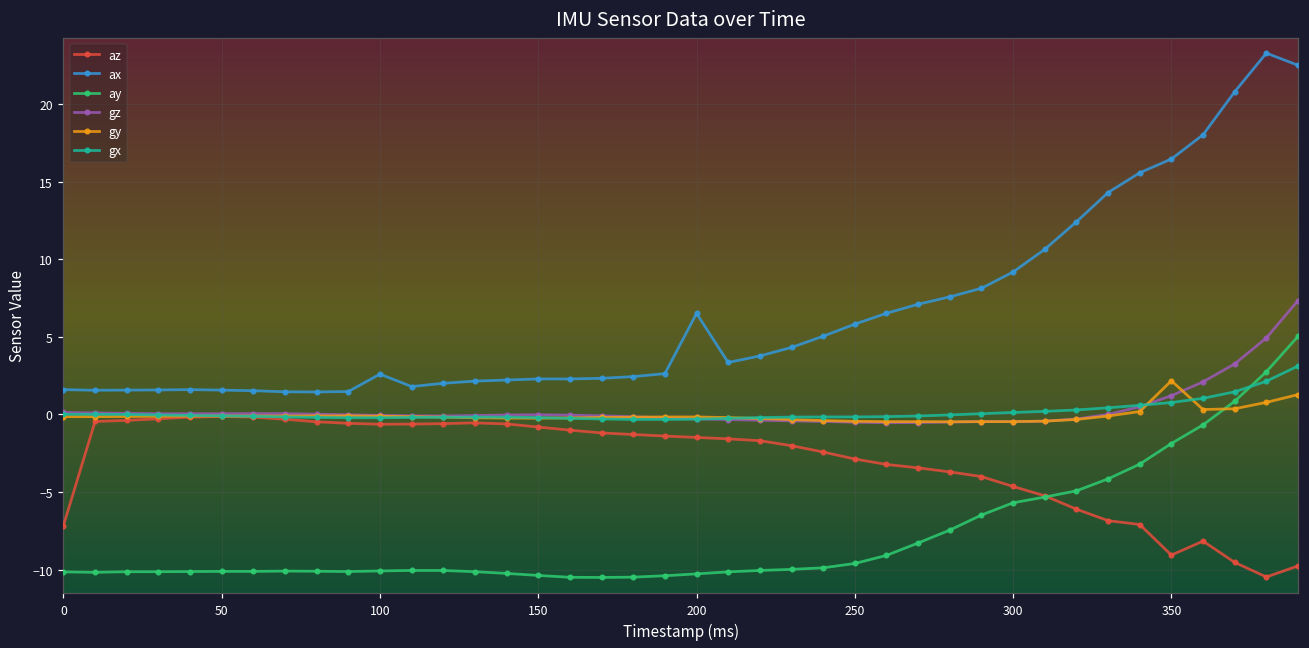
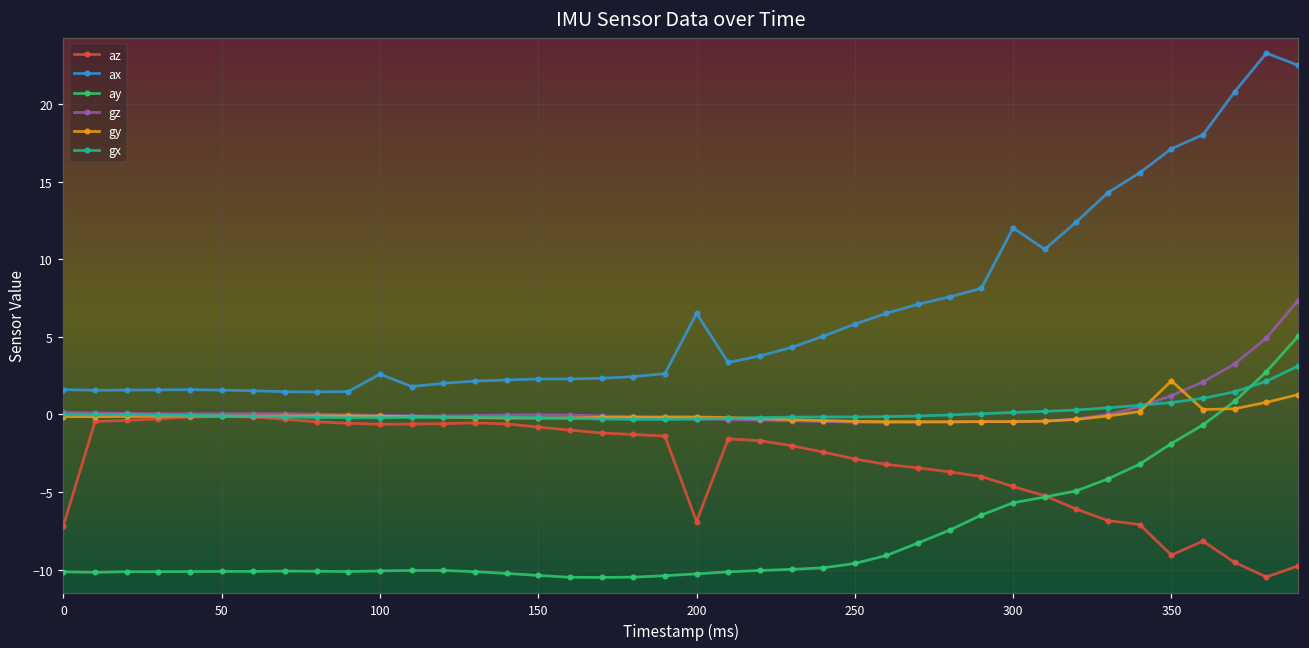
  {
    "az": {
      "0": -7.2,
      "100": -0.6,
      "150": -0.8,
-     "200": -1.5,
+     "200": -6.9,
      "250": -2.9,
      "300": -4.6,
      "350": -9.1
    },
    "ax": {
      "0": 1.6,
      "50": 1.6,
      "100": 2.6,
      "150": 2.3,
      "200": 6.5,
      "250": 5.8,
-     "300": 9.2,
-     "350": 16.5
+     "300": 12.0,
+     "350": 17.1
    },
    "gz": {
      "350": 1.2
    },
    "gy": {
      "350": 2.2
    }
  }
